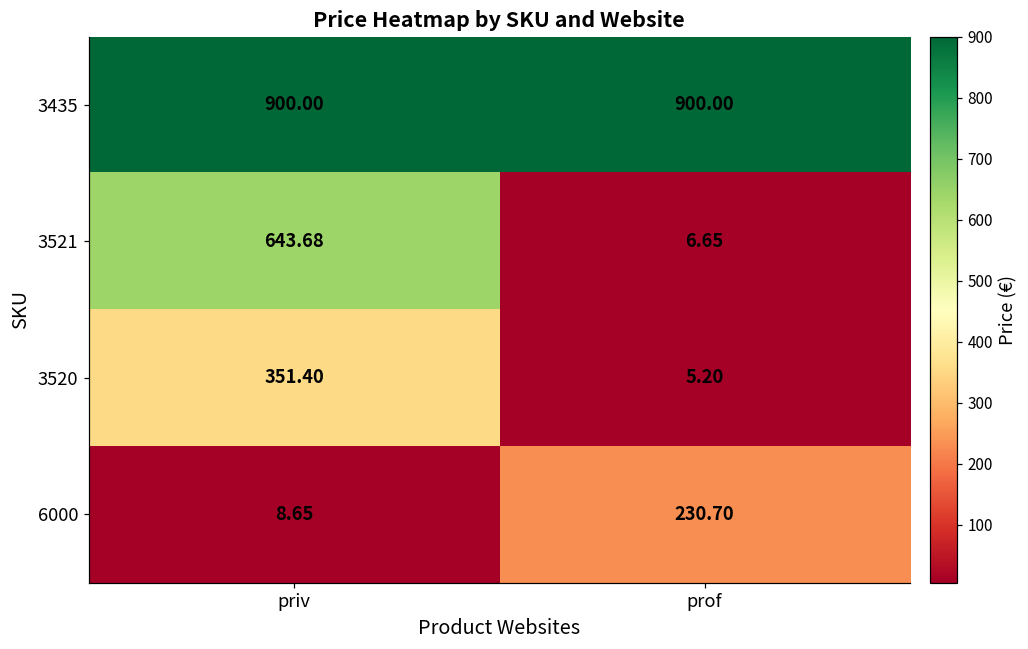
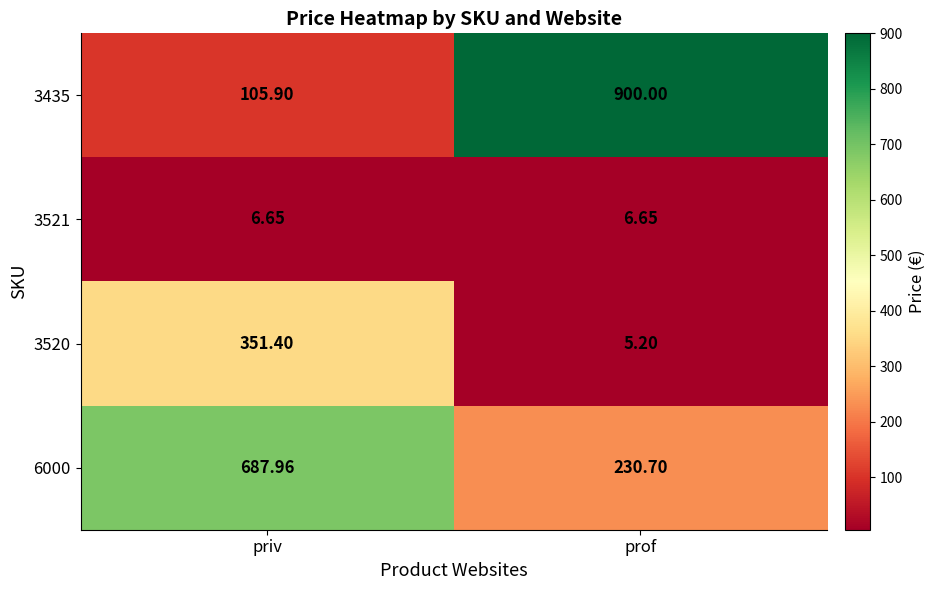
  {
    "3435": {
-     "priv": 900.00,
+     "priv": 105.90,
      "prof": 900.00
    },
    "3521": {
-     "priv": 643.68,
+     "priv": 6.65,
      "prof": 6.65
    },
    "3520": {
      "priv": 351.40,
      "prof": 5.20
    },
    "6000": {
-     "priv": 8.65,
+     "priv": 687.96,
      "prof": 230.70
    }
  }
